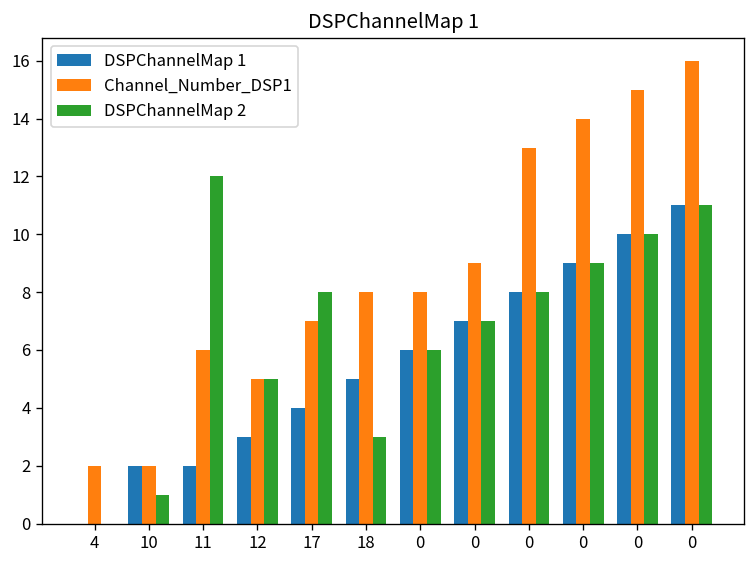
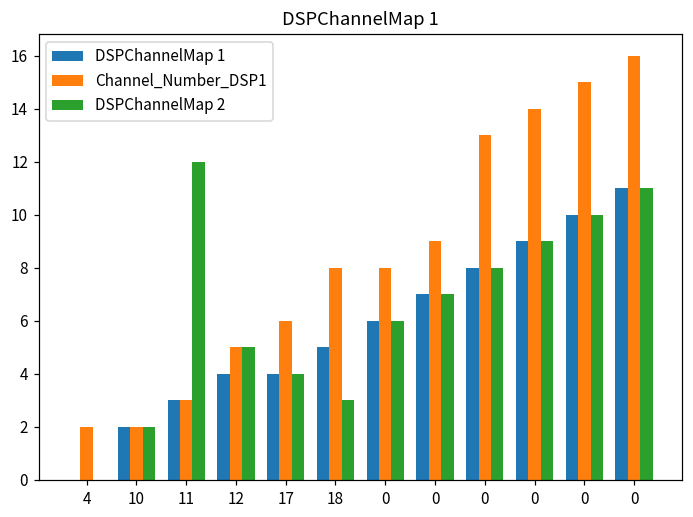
  {
    "DSPChannelMap 1": {
      "4": 0,
      "10": 2,
-     "11": 2,
-     "12": 3,
+     "11": 3,
+     "12": 4,
      "17": 4,
      "18": 5
    },
    "Channel_Number_DSP1": {
      "4": 2,
      "10": 2,
-     "11": 6,
+     "11": 3,
      "12": 5,
-     "17": 7,
+     "17": 6,
      "18": 8
    },
    "DSPChannelMap 2": {
      "4": 0,
-     "10": 1,
+     "10": 2,
      "11": 12,
      "12": 5,
-     "17": 8,
+     "17": 4,
      "18": 3
    }
  }
